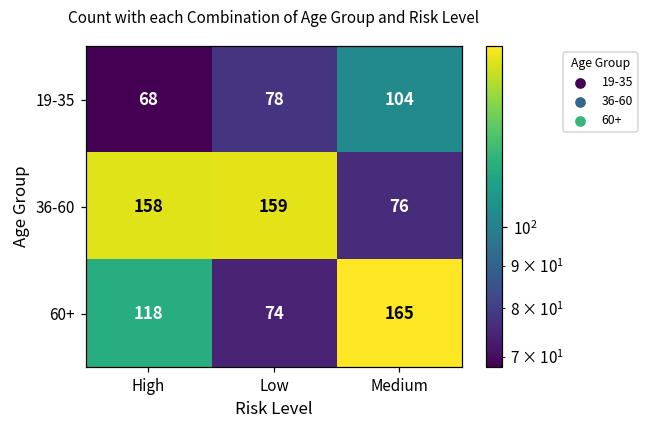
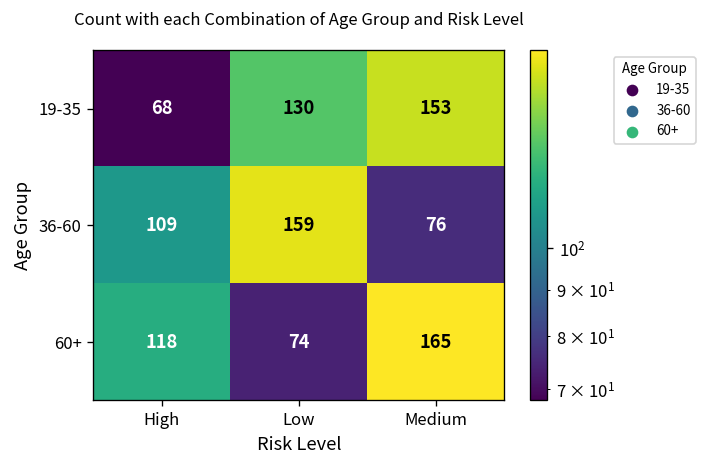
  {
    "19-35": {
      "High": 68,
-     "Low": 78,
-     "Medium": 104
+     "Low": 130,
+     "Medium": 153
    },
    "36-60": {
-     "High": 158,
+     "High": 109,
      "Low": 159,
      "Medium": 76
    },
    "60+": {
      "High": 118,
      "Low": 74,
      "Medium": 165
    }
  }
